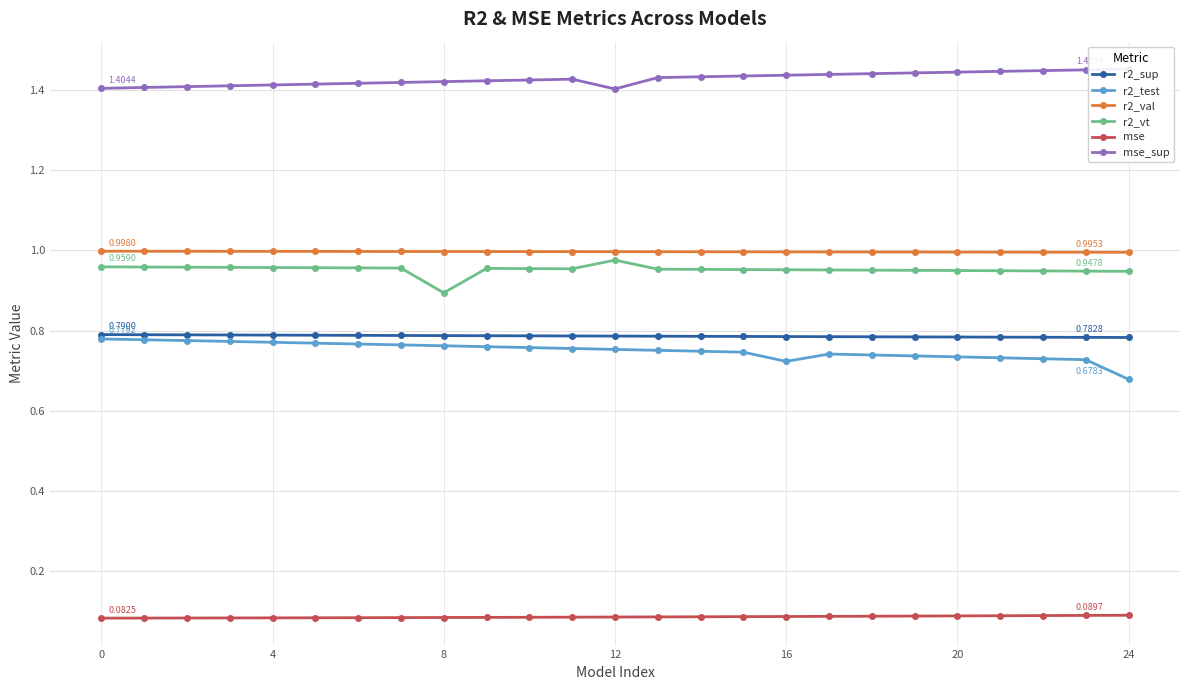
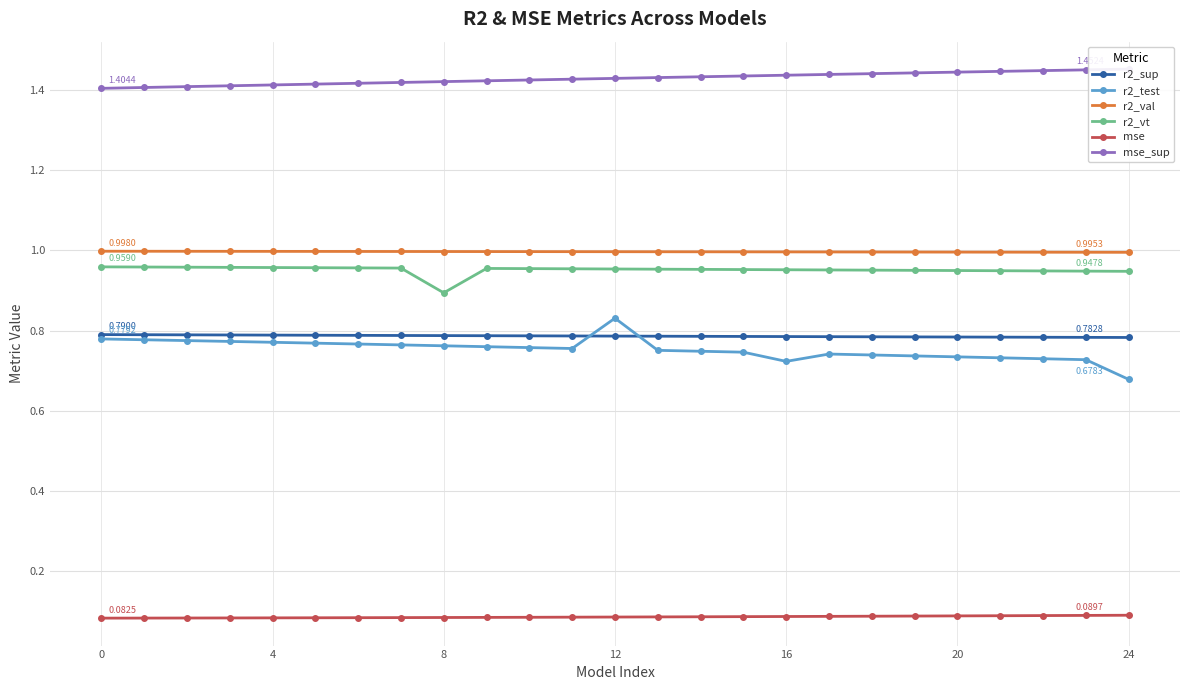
  {
    "r2_sup": {
      "4": 0.79,
      "8": 0.79,
      "12": 0.79,
      "16": 0.79,
      "20": 0.78
    },
    "r2_test": {
      "4": 0.77,
      "8": 0.76,
-     "12": 0.75,
+     "12": 0.83,
      "16": 0.72,
      "20": 0.73
    },
    "r2_vt": {
      "4": 0.96,
      "8": 0.89,
-     "12": 0.98,
+     "12": 0.95,
      "16": 0.95,
      "20": 0.95
    },
    "mse_sup": {
      "4": 1.41,
      "8": 1.42,
-     "12": 1.40,
+     "12": 1.43,
      "16": 1.44,
      "20": 1.44
    }
  }
